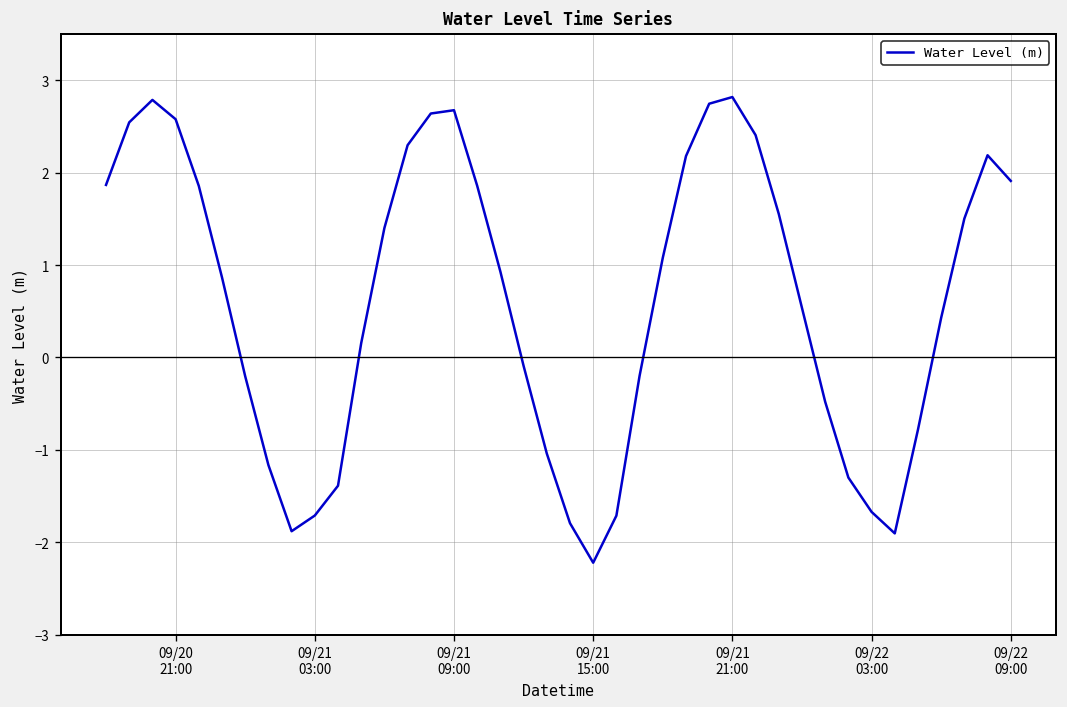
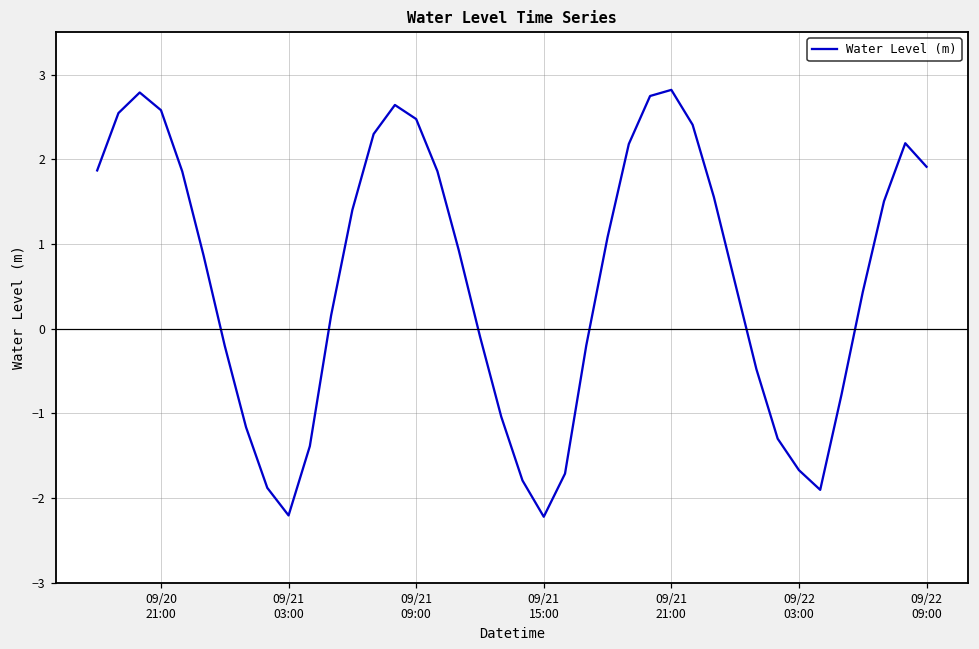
  {
    "09/20 21:00": 2.6,
-   "09/21 03:00": -1.7,
-   "09/21 09:00": 2.7,
+   "09/21 03:00": -2.2,
+   "09/21 09:00": 2.5,
    "09/21 15:00": -2.2,
    "09/21 21:00": 2.8,
    "09/22 03:00": -1.7,
    "09/22 09:00": 1.9
  }
